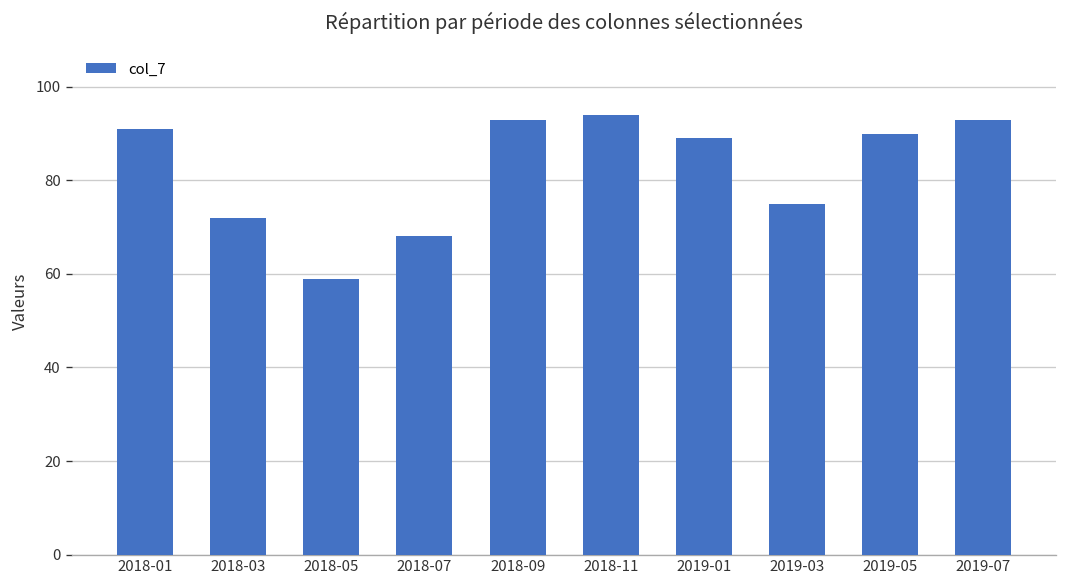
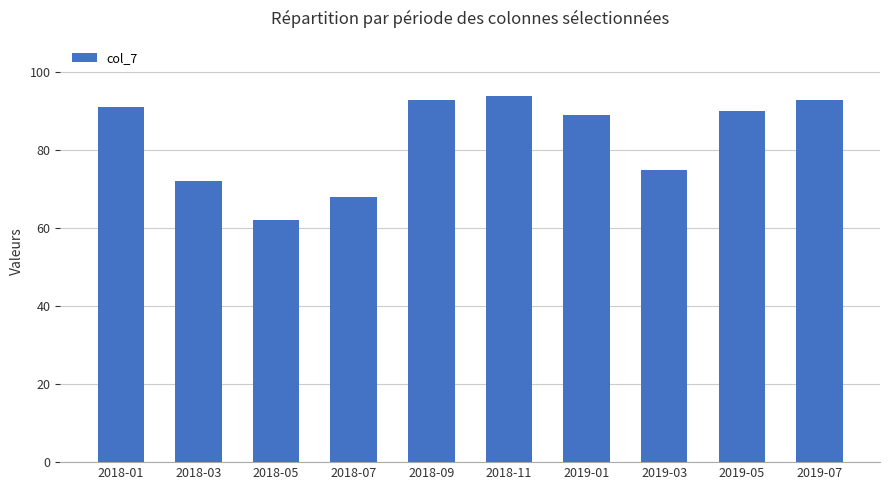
  {
    "2018-01": 91,
    "2018-03": 72,
-   "2018-05": 59,
+   "2018-05": 62,
    "2018-07": 68,
    "2018-09": 93,
    "2018-11": 94,
    "2019-01": 89,
    "2019-03": 75,
    "2019-05": 90,
    "2019-07": 93
  }
